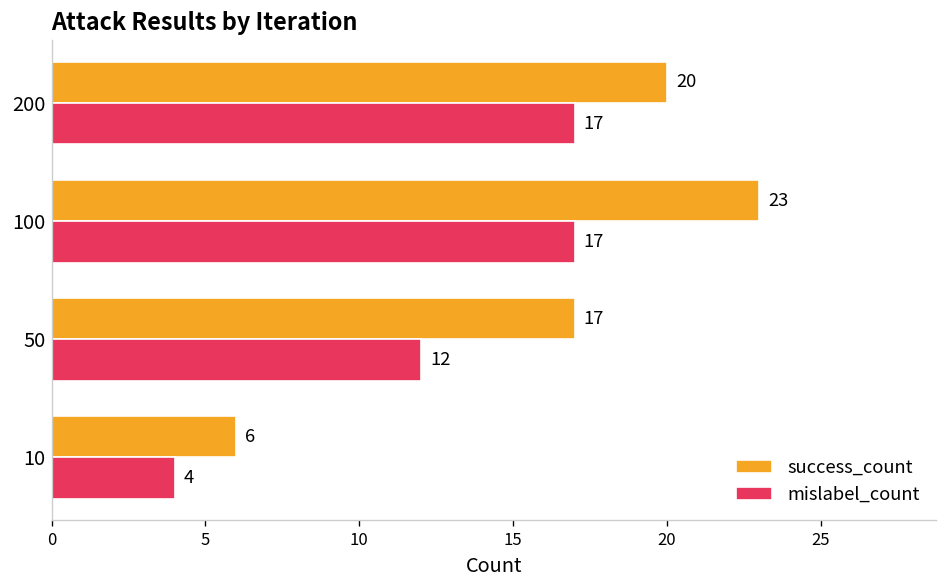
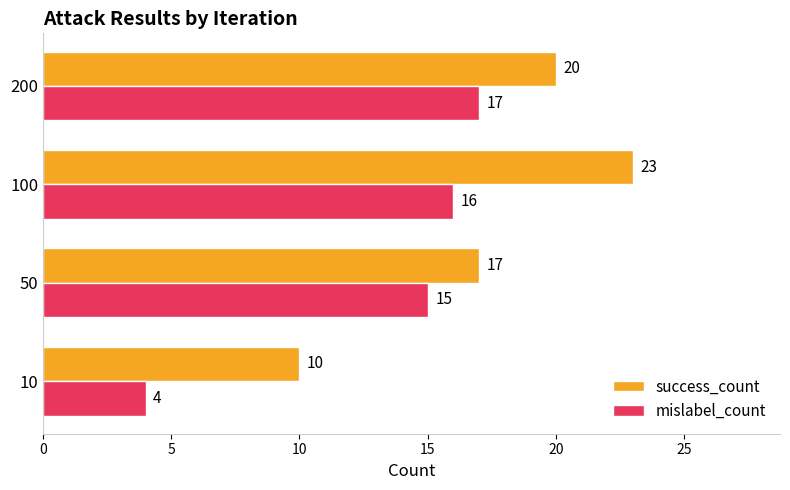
  {
    "success_count": {
      "200": 20,
      "100": 23,
      "50": 17,
-     "10": 6
+     "10": 10
    },
    "mislabel_count": {
      "200": 17,
-     "100": 17,
-     "50": 12,
+     "100": 16,
+     "50": 15,
      "10": 4
    }
  }
